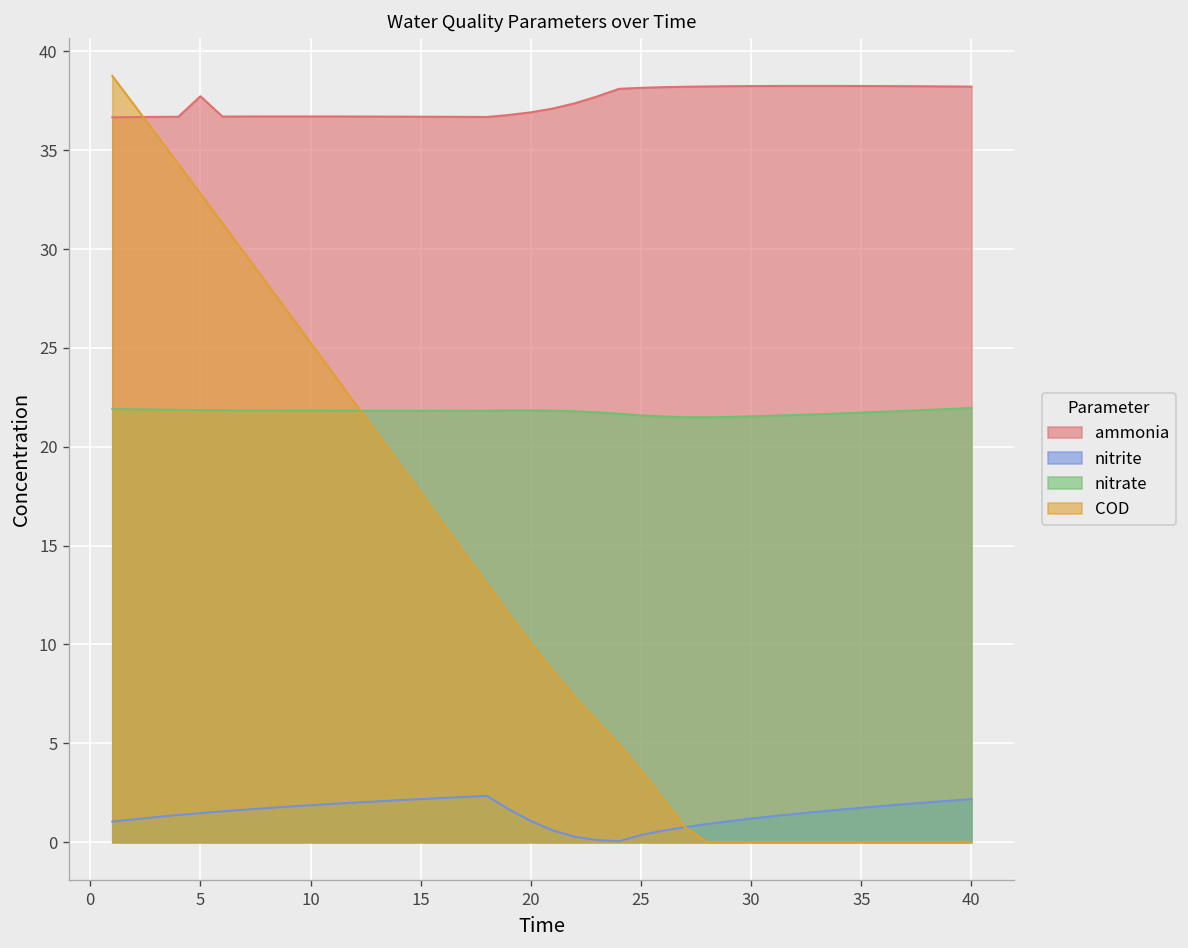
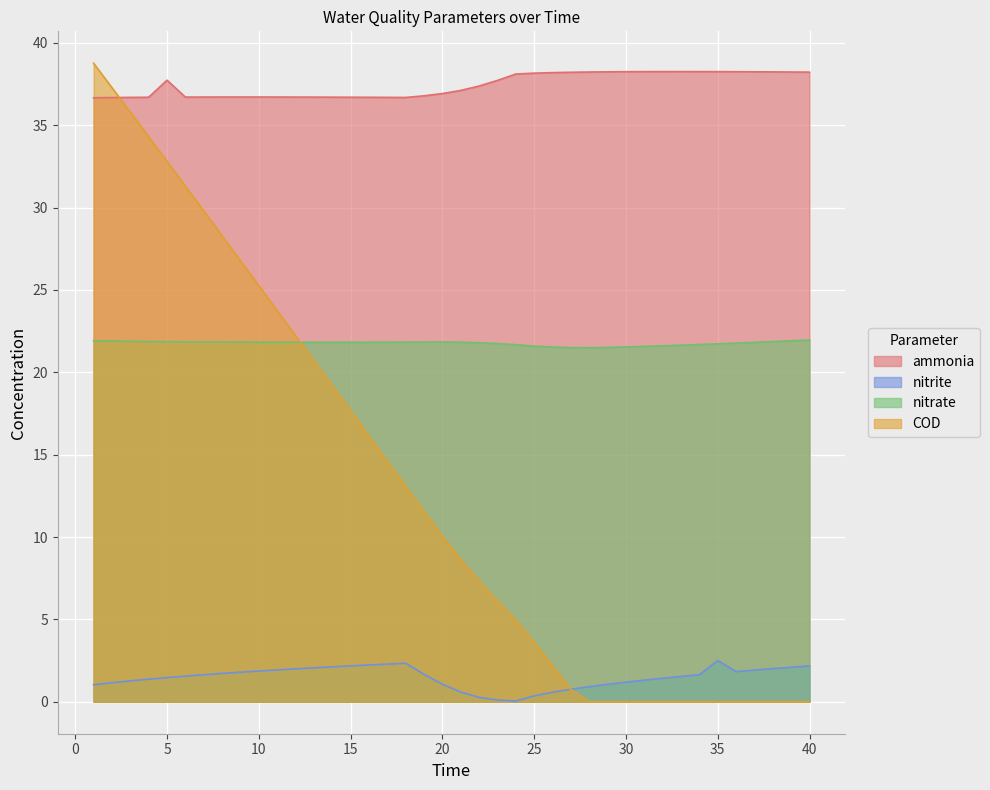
  {
    "ammonia": {
      "5": 37.7,
      "10": 36.7,
      "15": 36.7,
      "20": 36.9,
      "25": 38.2,
      "30": 38.2,
      "35": 38.3,
      "40": 38.2
    },
    "nitrite": {
      "5": 1.5,
      "10": 1.9,
      "15": 2.2,
      "20": 1.1,
      "25": 0.4,
      "30": 1.2,
-     "35": 1.7,
+     "35": 2.5,
      "40": 2.2
    },
    "nitrate": {
      "5": 21.9,
      "10": 21.8,
      "15": 21.8,
      "20": 21.8,
      "25": 21.6,
      "30": 21.5,
      "35": 21.7,
      "40": 22.0
    },
    "COD": {
      "5": 32.8,
      "10": 25.3,
      "15": 17.7,
      "20": 10.1,
      "25": 3.6,
      "30": 0.0,
      "35": 0.0,
      "40": 0.0
    }
  }
